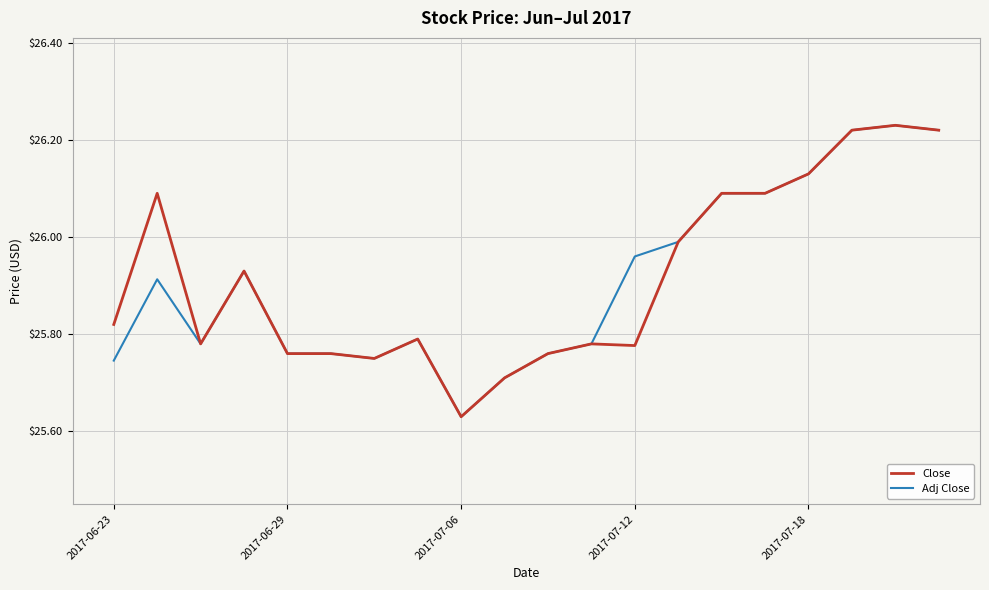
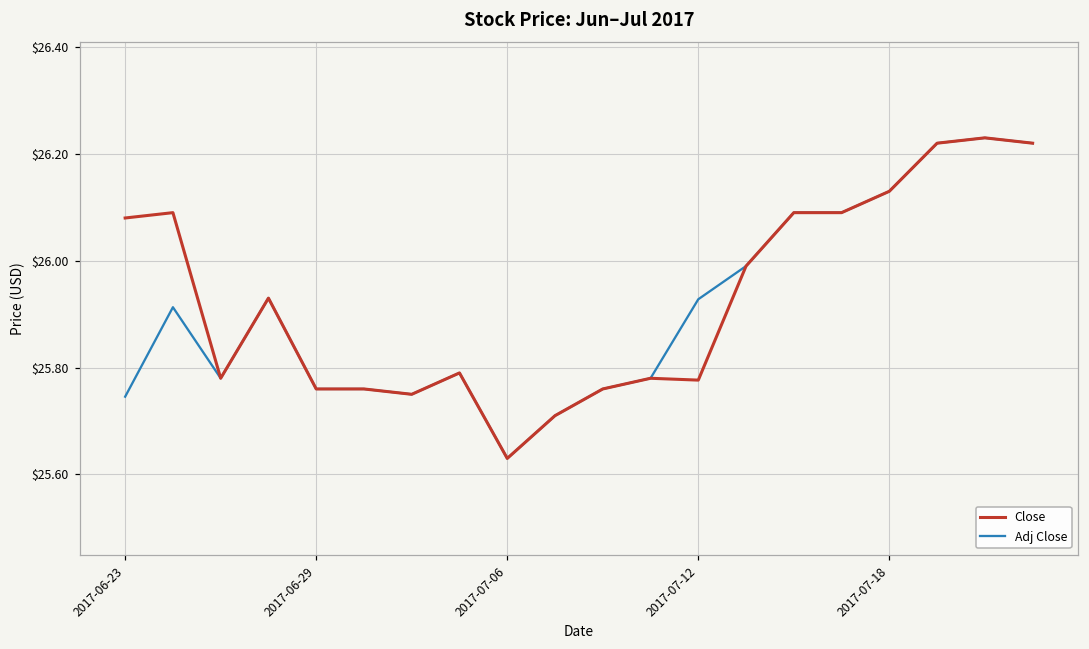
  {
    "Close": {
-     "2017-06-23": "$25.82",
+     "2017-06-23": "$26.08",
      "2017-07-12": "$25.78"
    },
    "Adj Close": {
      "2017-06-23": "$25.75",
-     "2017-07-12": "$25.96"
+     "2017-07-12": "$25.93"
    }
  }
